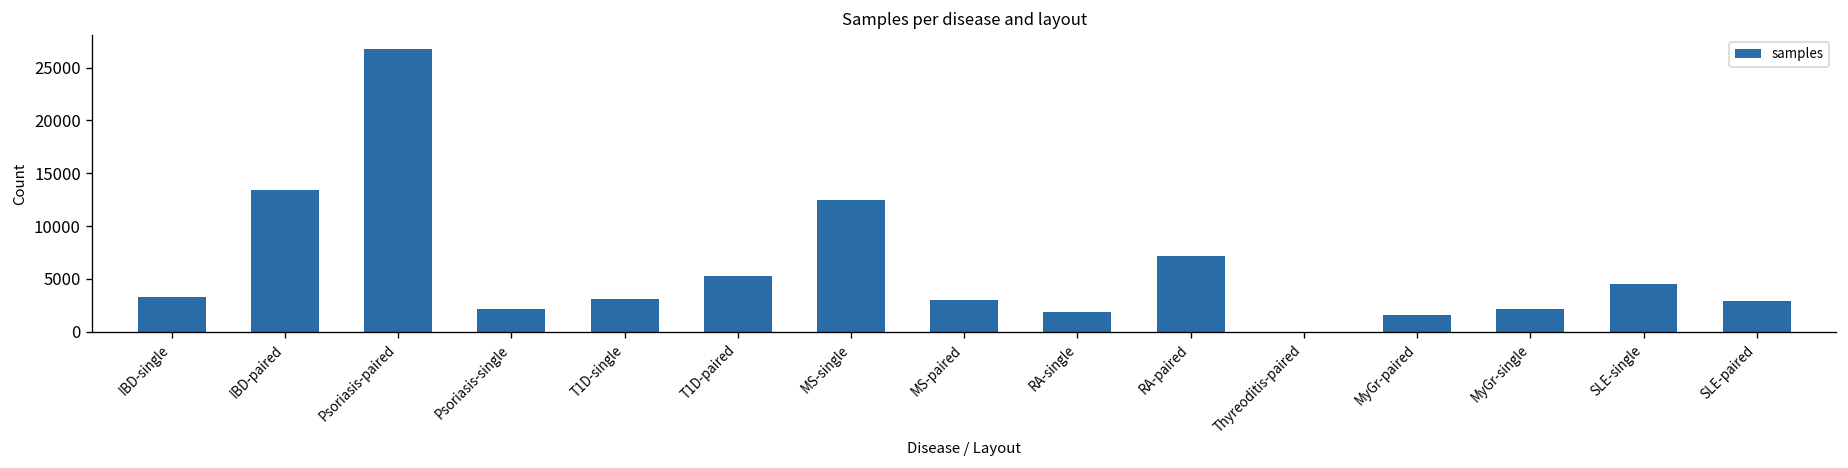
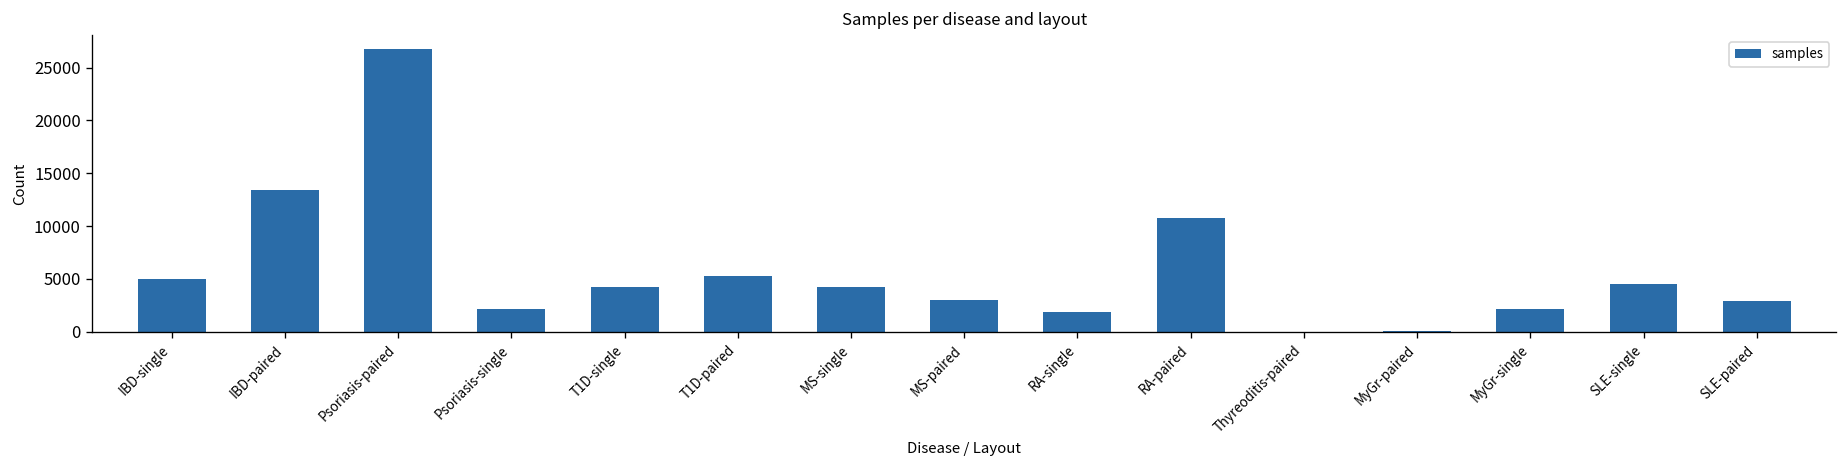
  {
-   "IBD-single": 3000,
+   "IBD-single": 5000,
    "IBD-paired": 13000,
    "Psoriasis-paired": 27000,
    "Psoriasis-single": 2000,
-   "T1D-single": 3000,
+   "T1D-single": 4000,
    "T1D-paired": 5000,
-   "MS-single": 12000,
+   "MS-single": 4000,
    "MS-paired": 3000,
    "RA-single": 2000,
-   "RA-paired": 7000,
-   "MyGr-paired": 2000,
+   "RA-paired": 11000,
+   "MyGr-paired": 0,
    "MyGr-single": 2000,
    "SLE-single": 5000,
    "SLE-paired": 3000
  }
